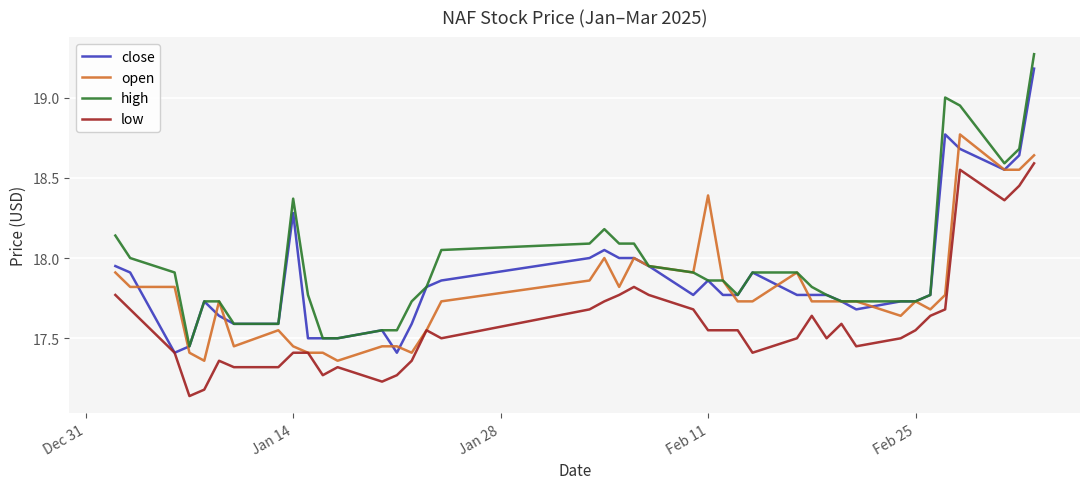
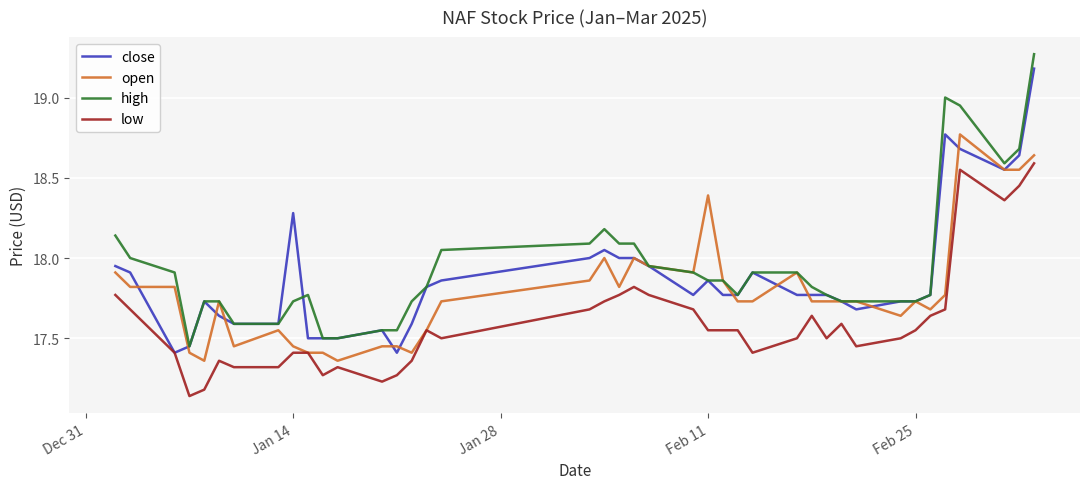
  {
    "close": {
      "Jan 14": 18.28
    },
    "open": {
      "Jan 14": 17.45,
      "Feb 11": 18.39
    },
    "high": {
-     "Jan 14": 18.37
+     "Jan 14": 17.73
    },
    "low": {
      "Jan 14": 17.41,
      "Feb 11": 17.55,
      "Feb 25": 17.55
    }
  }
